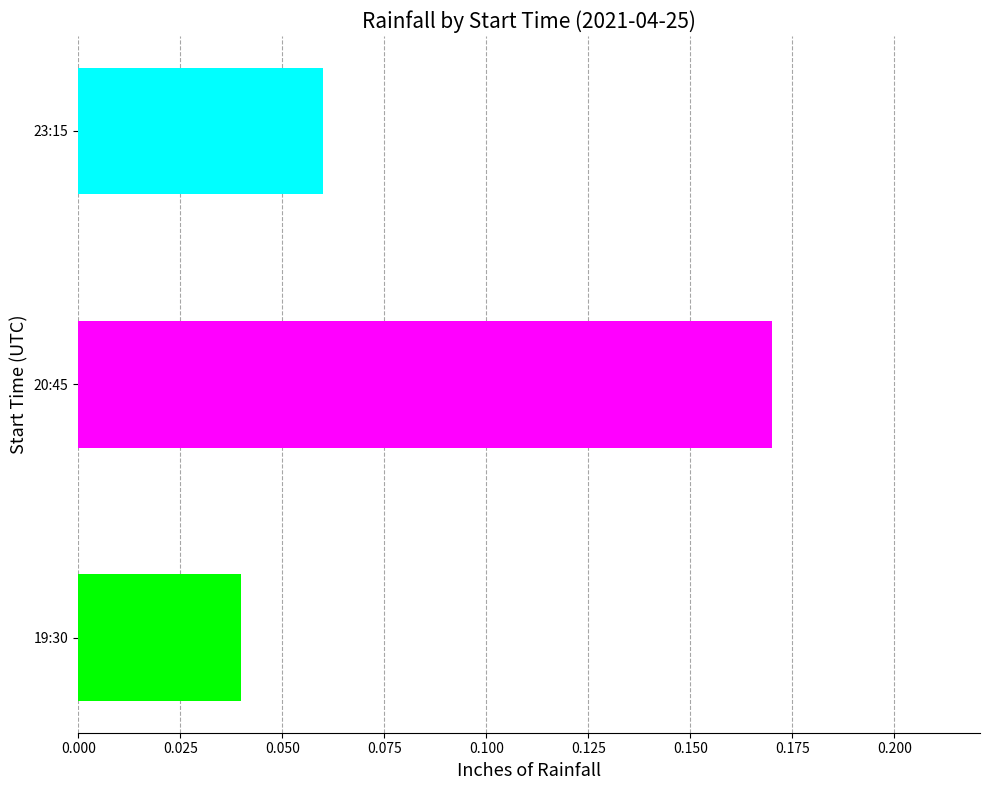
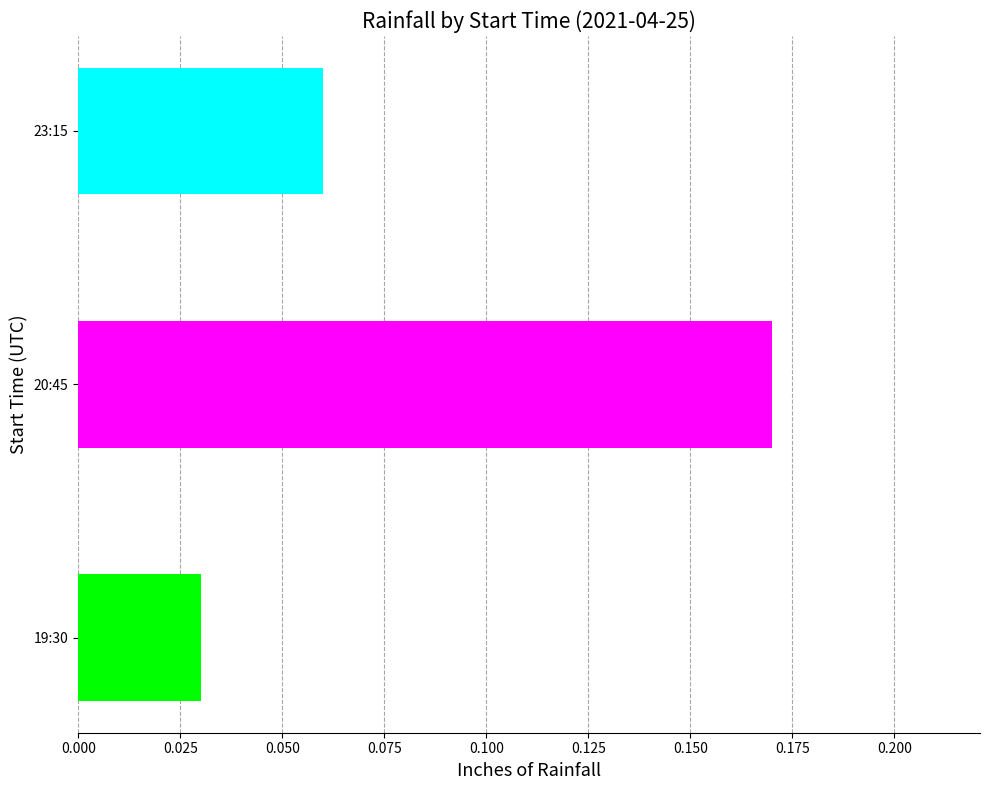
  {
    "23:15": 0.06,
    "20:45": 0.17,
-   "19:30": 0.04
+   "19:30": 0.03
  }
